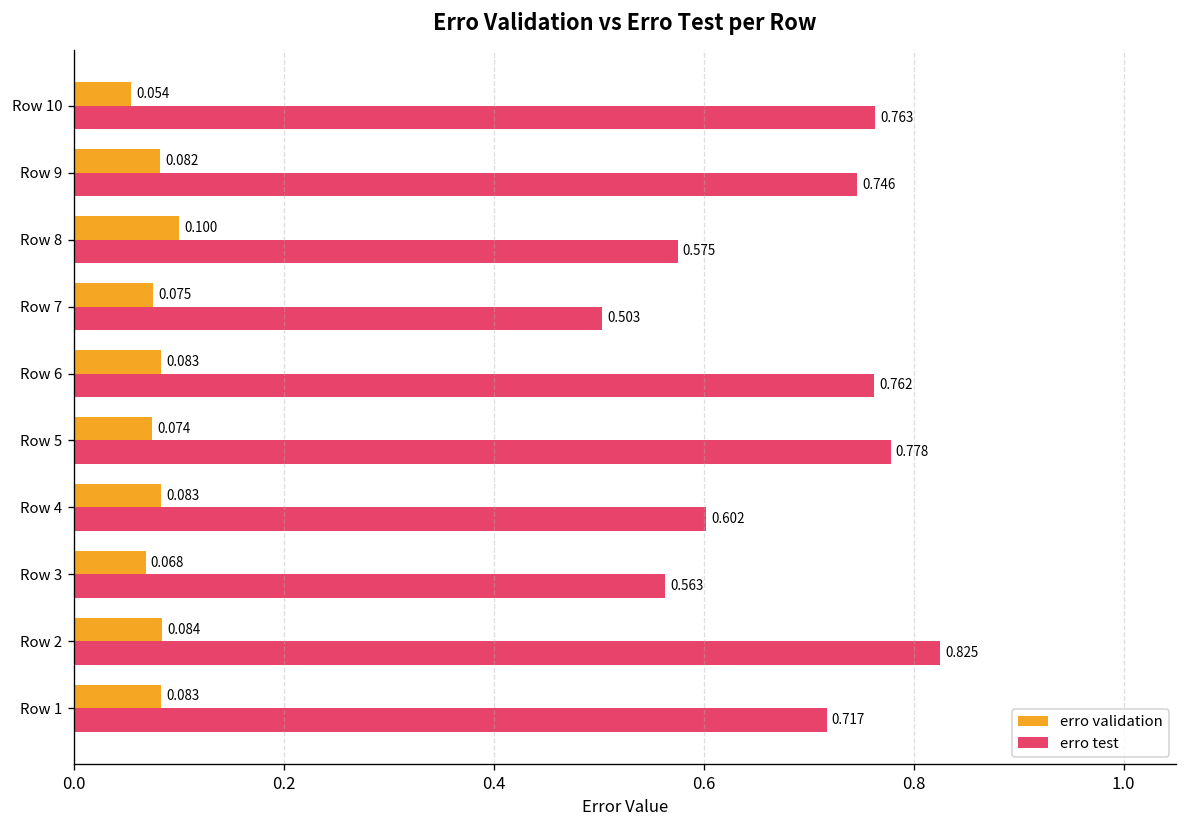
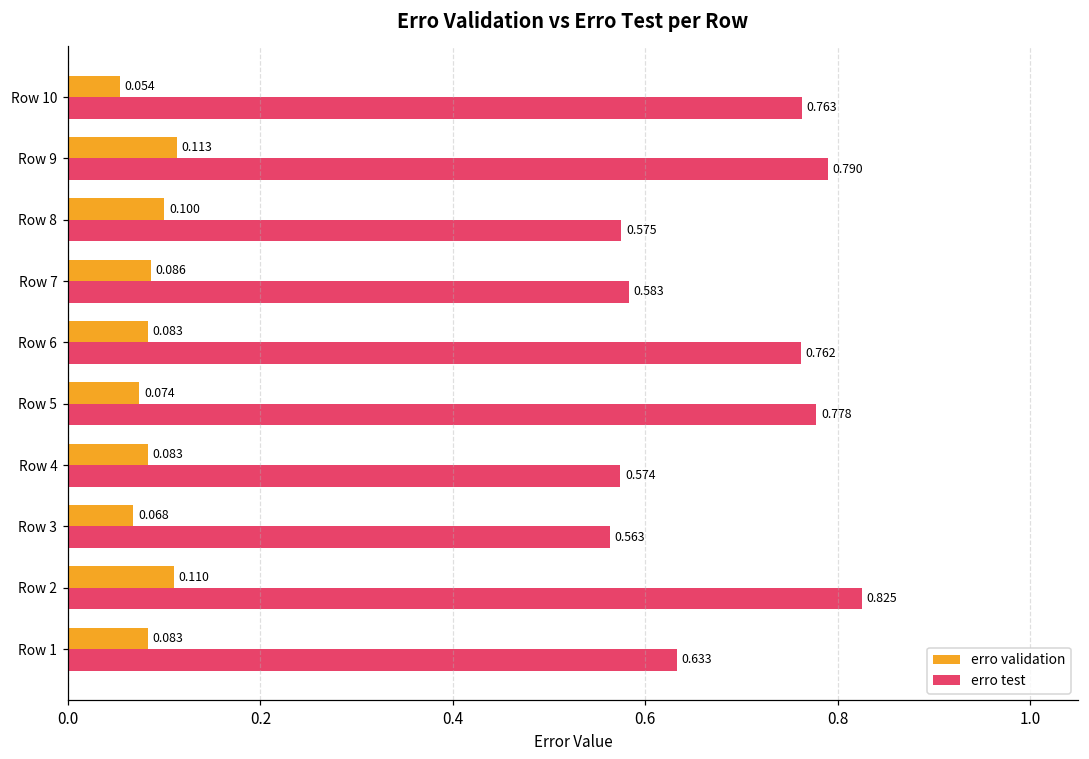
  {
    "erro validation": {
      "Row 10": 0.054,
-     "Row 9": 0.082,
+     "Row 9": 0.113,
      "Row 8": 0.100,
-     "Row 7": 0.075,
+     "Row 7": 0.086,
      "Row 6": 0.083,
      "Row 5": 0.074,
      "Row 4": 0.083,
      "Row 3": 0.068,
-     "Row 2": 0.084,
+     "Row 2": 0.110,
      "Row 1": 0.083
    },
    "erro test": {
      "Row 10": 0.763,
-     "Row 9": 0.746,
+     "Row 9": 0.790,
      "Row 8": 0.575,
-     "Row 7": 0.503,
+     "Row 7": 0.583,
      "Row 6": 0.762,
      "Row 5": 0.778,
-     "Row 4": 0.602,
+     "Row 4": 0.574,
      "Row 3": 0.563,
      "Row 2": 0.825,
-     "Row 1": 0.717
+     "Row 1": 0.633
    }
  }
